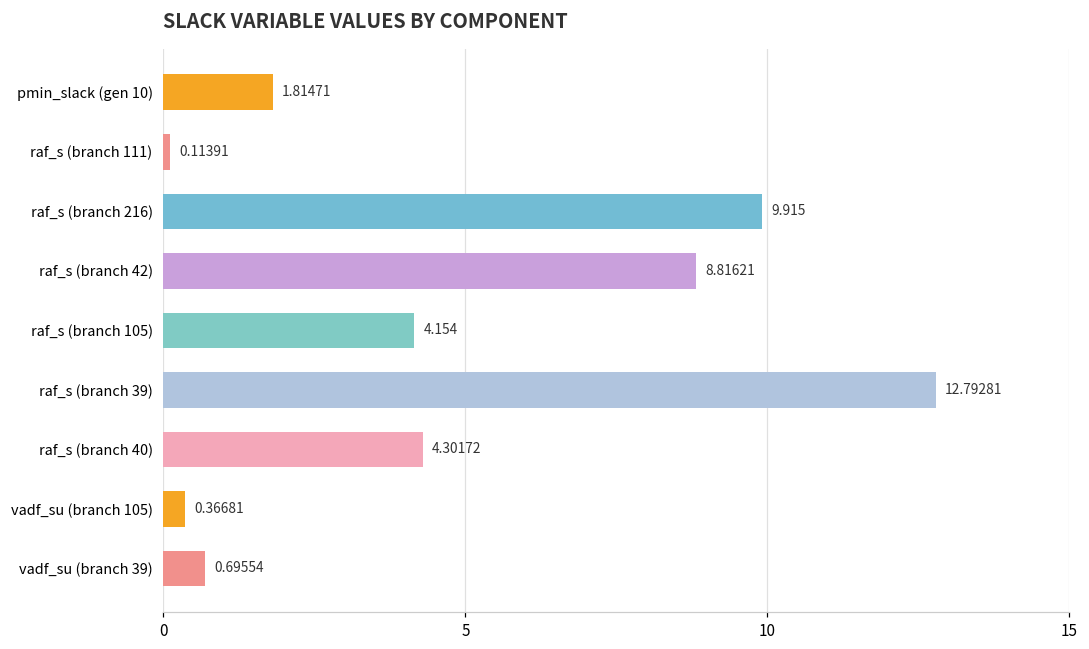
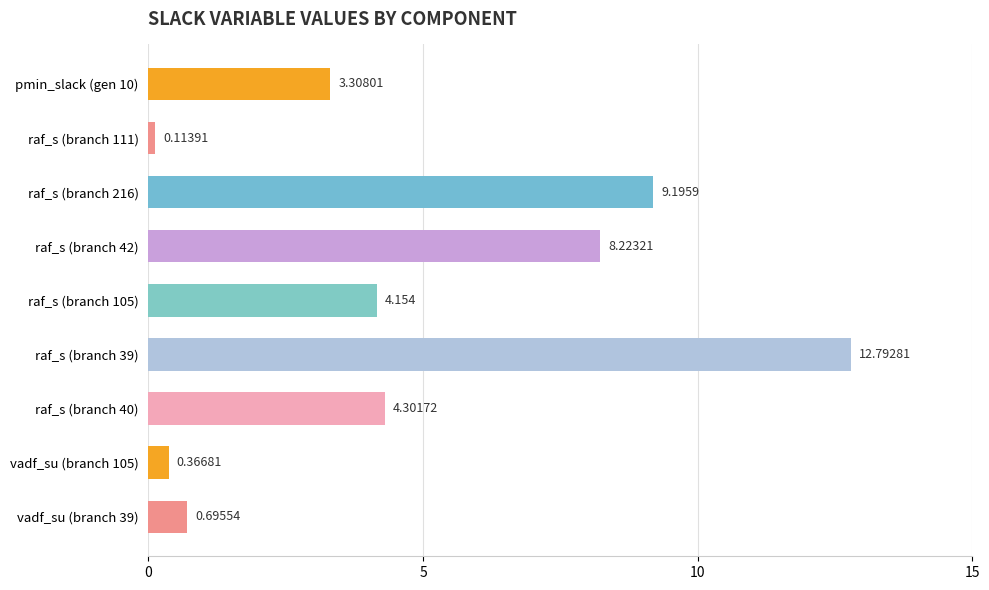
  {
-   "pmin_slack (gen 10)": 1.81471,
+   "pmin_slack (gen 10)": 3.30801,
    "raf_s (branch 111)": 0.11391,
-   "raf_s (branch 216)": 9.915,
-   "raf_s (branch 42)": 8.81621,
+   "raf_s (branch 216)": 9.1959,
+   "raf_s (branch 42)": 8.22321,
    "raf_s (branch 105)": 4.154,
    "raf_s (branch 39)": 12.79281,
    "raf_s (branch 40)": 4.30172,
    "vadf_su (branch 105)": 0.36681,
    "vadf_su (branch 39)": 0.69554
  }
